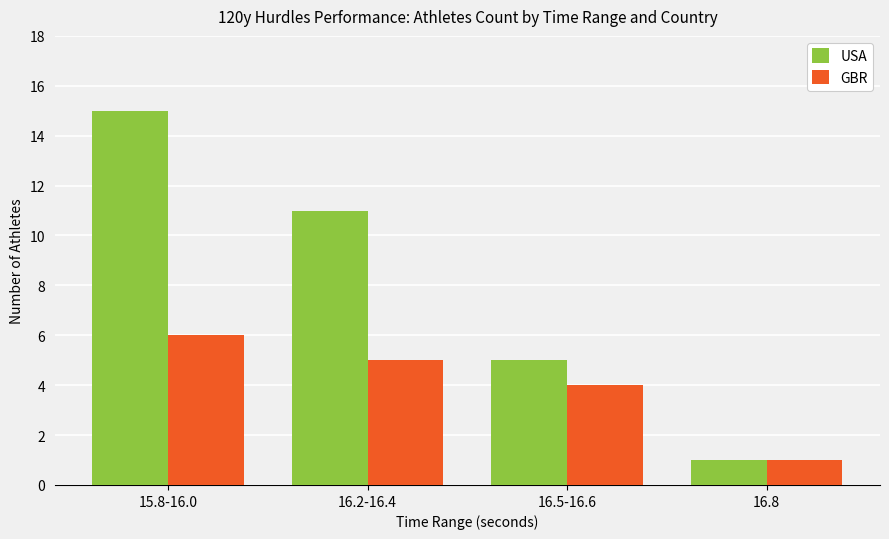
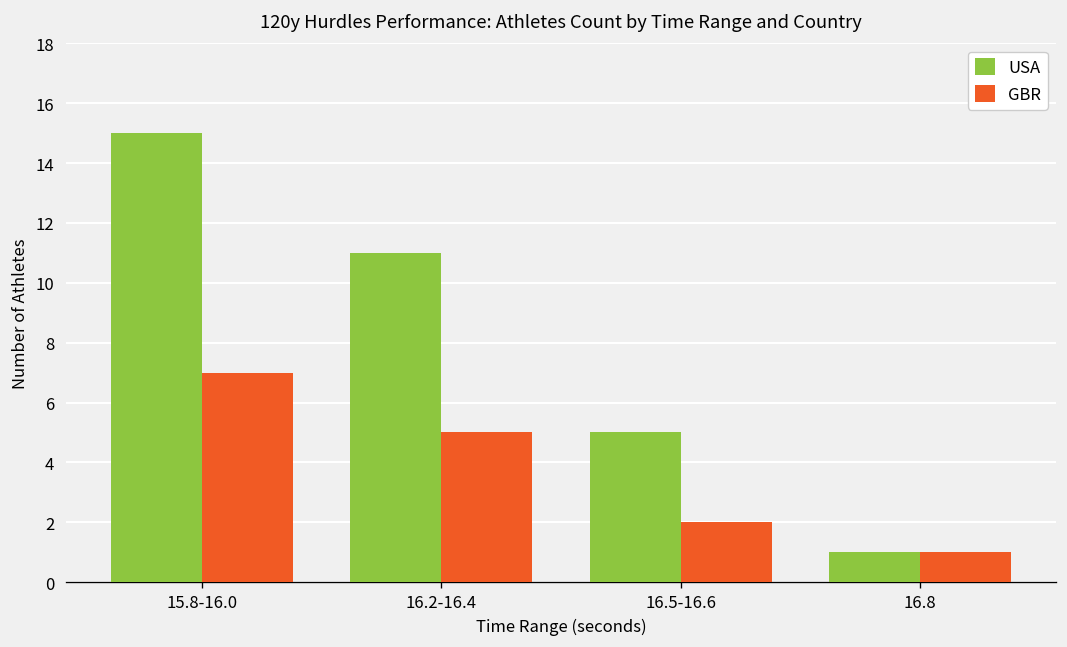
  {
    "USA": {
      "15.8-16.0": 15,
      "16.2-16.4": 11,
      "16.5-16.6": 5,
      "16.8": 1
    },
    "GBR": {
-     "15.8-16.0": 6,
+     "15.8-16.0": 7,
      "16.2-16.4": 5,
-     "16.5-16.6": 4,
+     "16.5-16.6": 2,
      "16.8": 1
    }
  }
